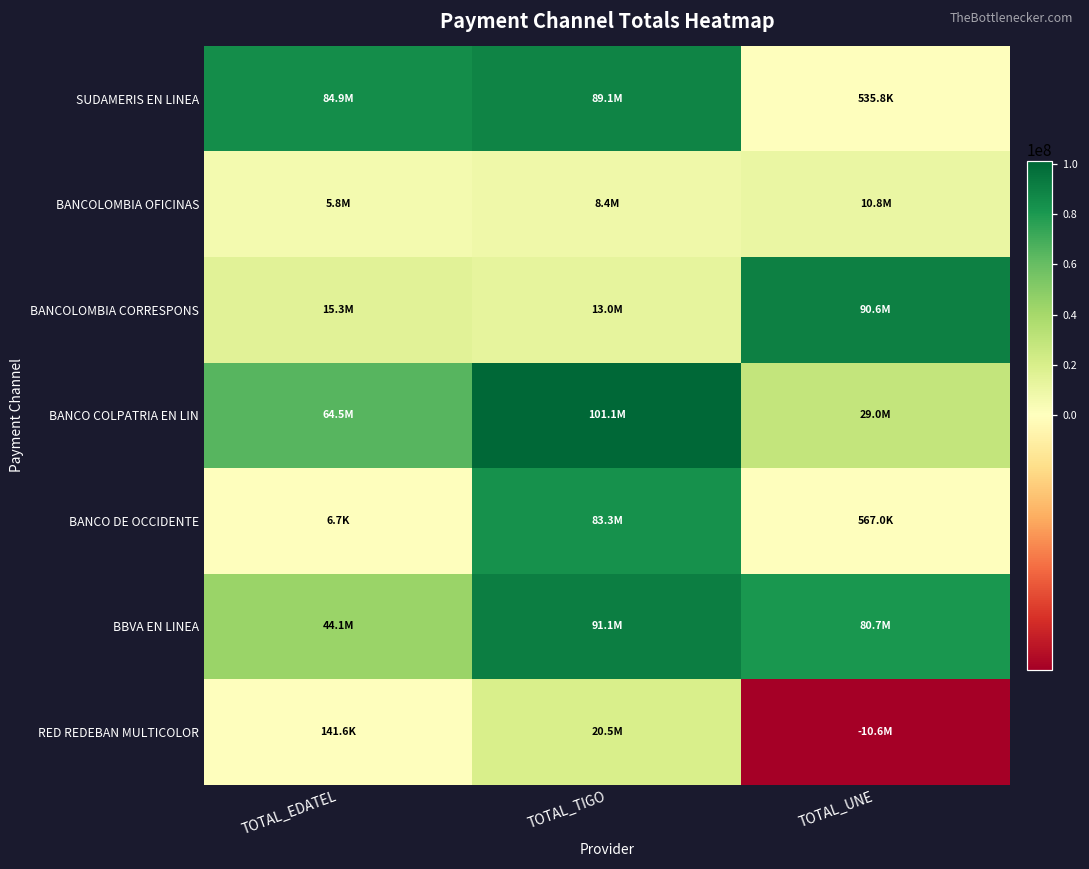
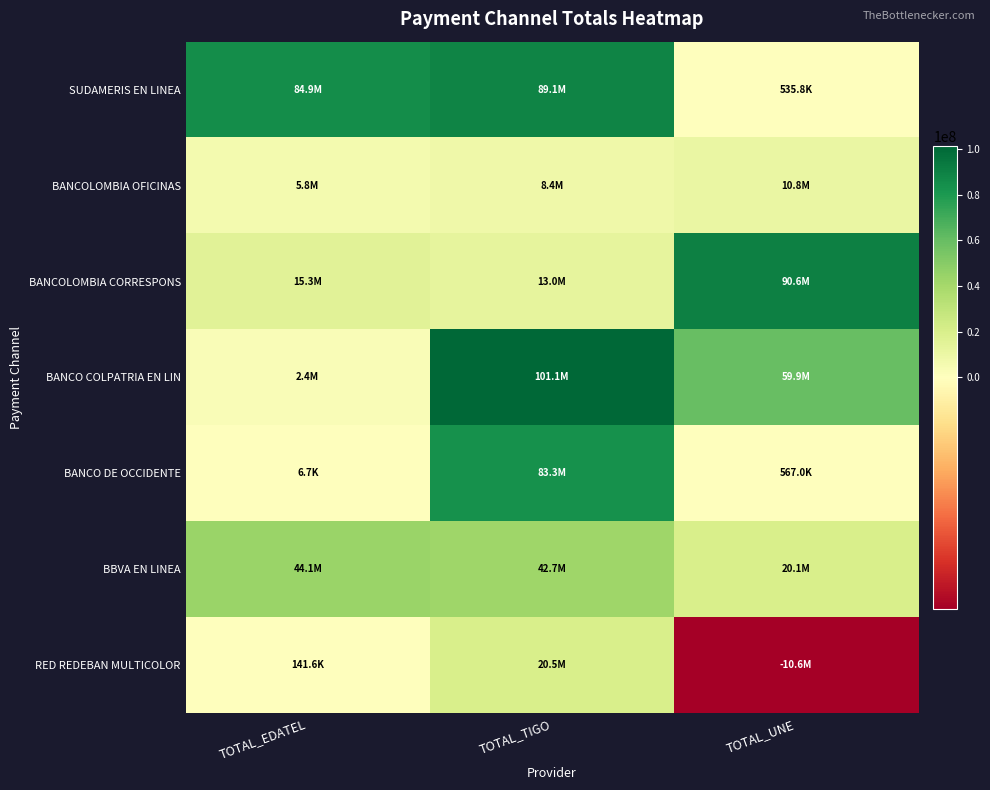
  {
    "SUDAMERIS EN LINEA": {
      "TOTAL_EDATEL": "84.9M",
      "TOTAL_TIGO": "89.1M",
      "TOTAL_UNE": "535.8K"
    },
    "BANCOLOMBIA OFICINAS": {
      "TOTAL_EDATEL": "5.8M",
      "TOTAL_TIGO": "8.4M",
      "TOTAL_UNE": "10.8M"
    },
    "BANCOLOMBIA CORRESPONS": {
      "TOTAL_EDATEL": "15.3M",
      "TOTAL_TIGO": "13.0M",
      "TOTAL_UNE": "90.6M"
    },
    "BANCO COLPATRIA EN LIN": {
-     "TOTAL_EDATEL": "64.5M",
+     "TOTAL_EDATEL": "2.4M",
      "TOTAL_TIGO": "101.1M",
-     "TOTAL_UNE": "29.0M"
+     "TOTAL_UNE": "59.9M"
    },
    "BANCO DE OCCIDENTE": {
      "TOTAL_EDATEL": "6.7K",
      "TOTAL_TIGO": "83.3M",
      "TOTAL_UNE": "567.0K"
    },
    "BBVA EN LINEA": {
      "TOTAL_EDATEL": "44.1M",
-     "TOTAL_TIGO": "91.1M",
-     "TOTAL_UNE": "80.7M"
+     "TOTAL_TIGO": "42.7M",
+     "TOTAL_UNE": "20.1M"
    },
    "RED REDEBAN MULTICOLOR": {
      "TOTAL_EDATEL": "141.6K",
      "TOTAL_TIGO": "20.5M",
      "TOTAL_UNE": "-10.6M"
    }
  }
